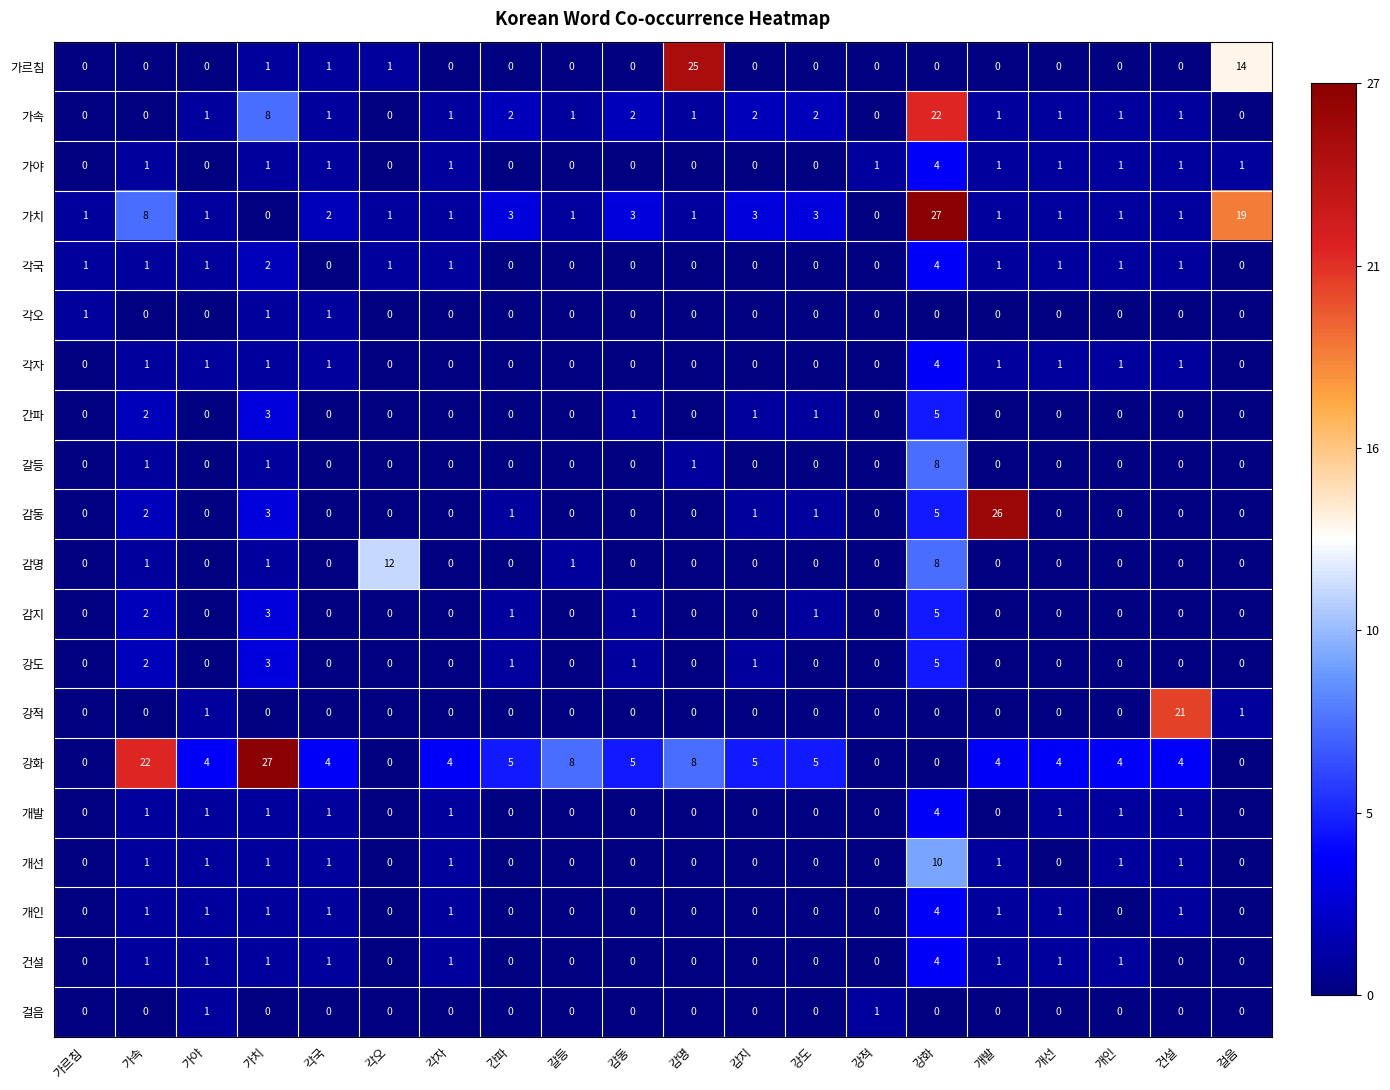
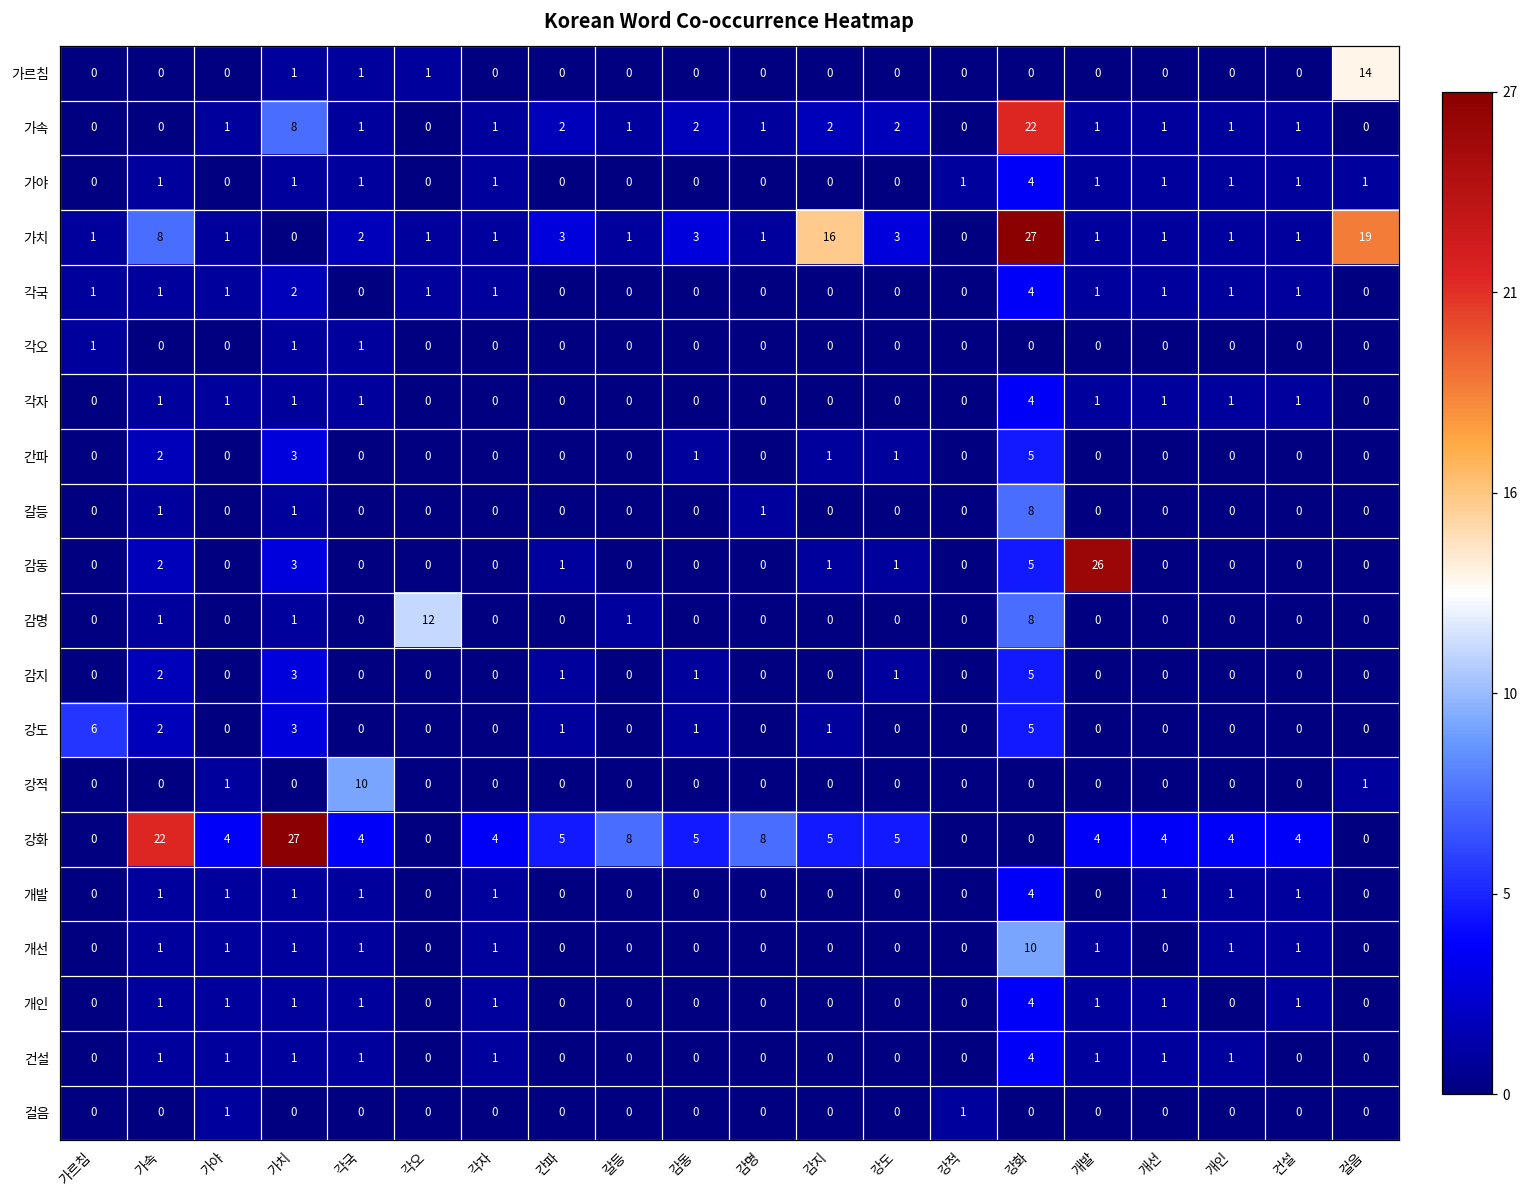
  {
    "가르침": {
      "가르침": 0,
      "가속": 0,
      "가야": 0,
      "가치": 1,
      "각국": 1,
      "각오": 1,
      "각자": 0,
      "간파": 0,
      "갈등": 0,
      "감동": 0,
-     "감명": 25,
+     "감명": 0,
      "감지": 0,
      "강도": 0,
      "강적": 0,
      "강화": 0,
      "개발": 0,
      "개선": 0,
      "개인": 0,
      "건설": 0,
      "걸음": 14
    },
    "가치": {
      "가르침": 1,
      "가속": 8,
      "가야": 1,
      "가치": 0,
      "각국": 2,
      "각오": 1,
      "각자": 1,
      "간파": 3,
      "갈등": 1,
      "감동": 3,
      "감명": 1,
-     "감지": 3,
+     "감지": 16,
      "강도": 3,
      "강적": 0,
      "강화": 27,
      "개발": 1,
      "개선": 1,
      "개인": 1,
      "건설": 1,
      "걸음": 19
    },
    "강도": {
-     "가르침": 0,
+     "가르침": 6,
      "가속": 2,
      "가야": 0,
      "가치": 3,
      "각국": 0,
      "각오": 0,
      "각자": 0,
      "간파": 1,
      "갈등": 0,
      "감동": 1,
      "감명": 0,
      "감지": 1,
      "강도": 0,
      "강적": 0,
      "강화": 5,
      "개발": 0,
      "개선": 0,
      "개인": 0,
      "건설": 0,
      "걸음": 0
    },
    "강적": {
      "가르침": 0,
      "가속": 0,
      "가야": 1,
      "가치": 0,
-     "각국": 0,
+     "각국": 10,
      "각오": 0,
      "각자": 0,
      "간파": 0,
      "갈등": 0,
      "감동": 0,
      "감명": 0,
      "감지": 0,
      "강도": 0,
      "강적": 0,
      "강화": 0,
      "개발": 0,
      "개선": 0,
      "개인": 0,
-     "건설": 21,
+     "건설": 0,
      "걸음": 1
    }
  }
